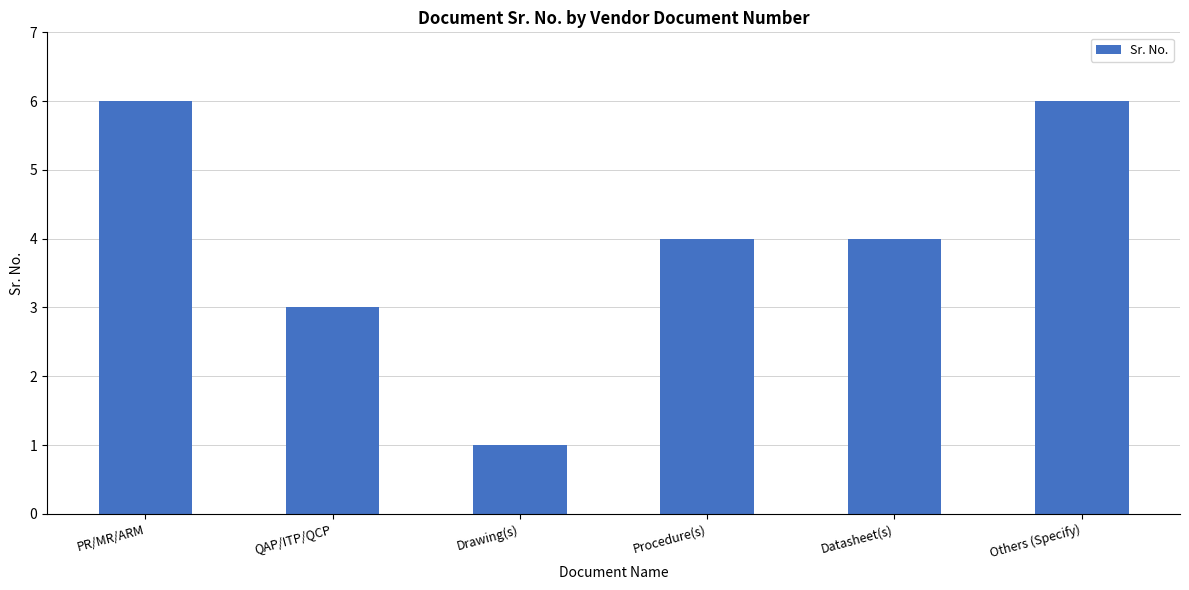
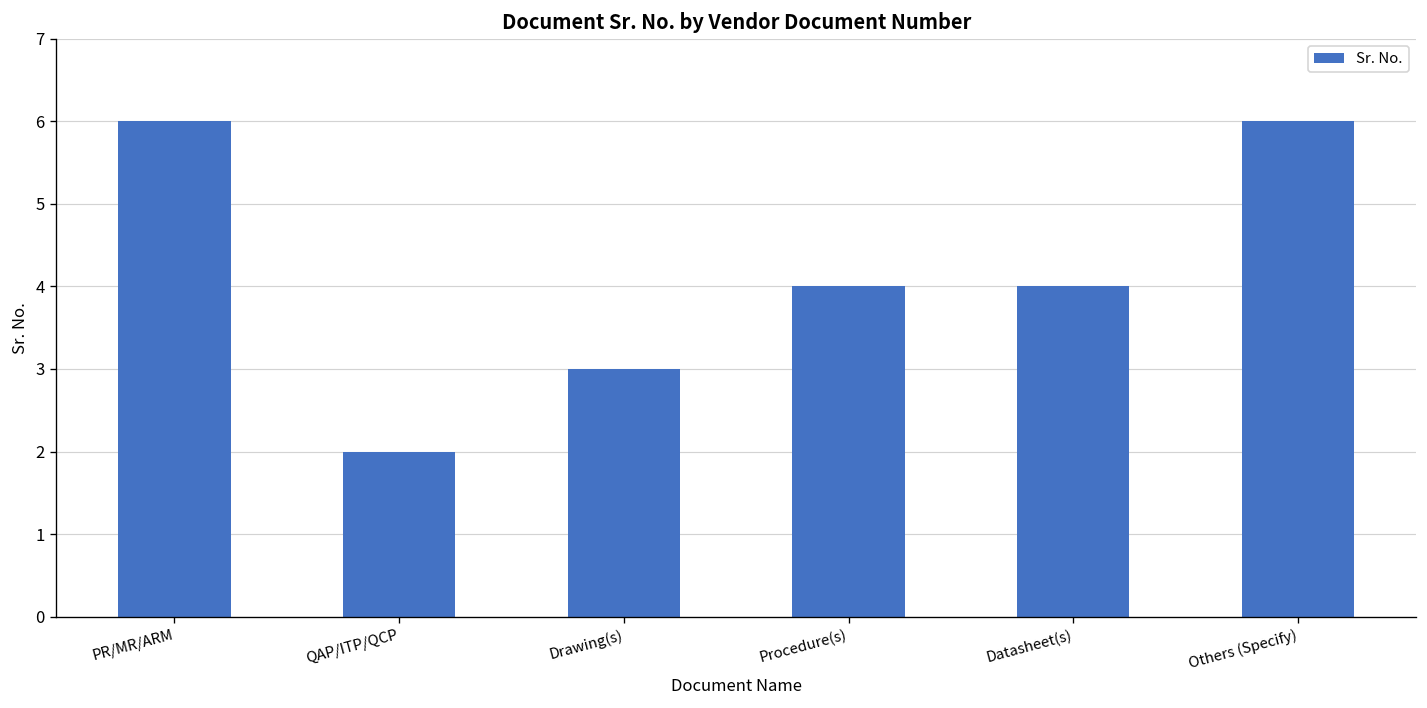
  {
    "PR/MR/ARM": 6,
-   "QAP/ITP/QCP": 3,
-   "Drawing(s)": 1,
+   "QAP/ITP/QCP": 2,
+   "Drawing(s)": 3,
    "Procedure(s)": 4,
    "Datasheet(s)": 4,
    "Others (Specify)": 6
  }
